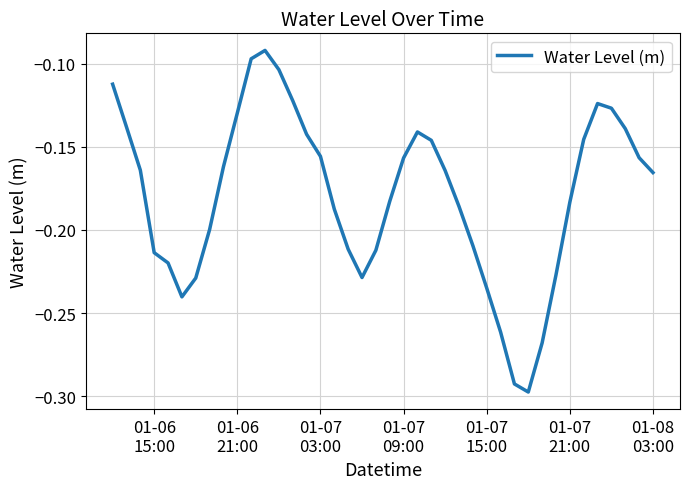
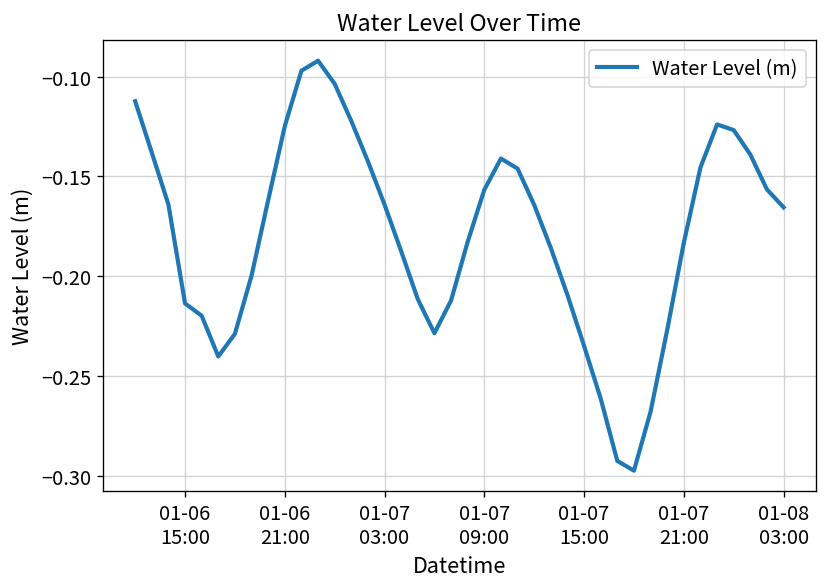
  {
    "01-06 15:00": -0.214,
-   "01-06 21:00": -0.130,
-   "01-07 03:00": -0.156,
+   "01-06 21:00": -0.125,
+   "01-07 03:00": -0.164,
    "01-07 09:00": -0.157,
    "01-07 15:00": -0.235,
    "01-07 21:00": -0.183,
    "01-08 03:00": -0.165
  }
